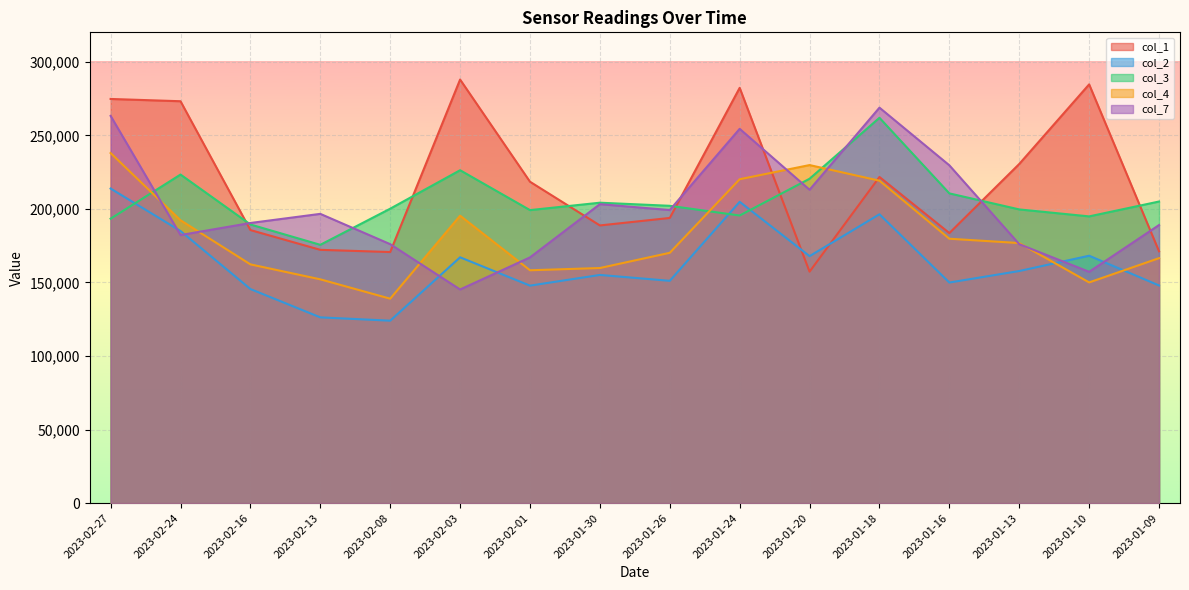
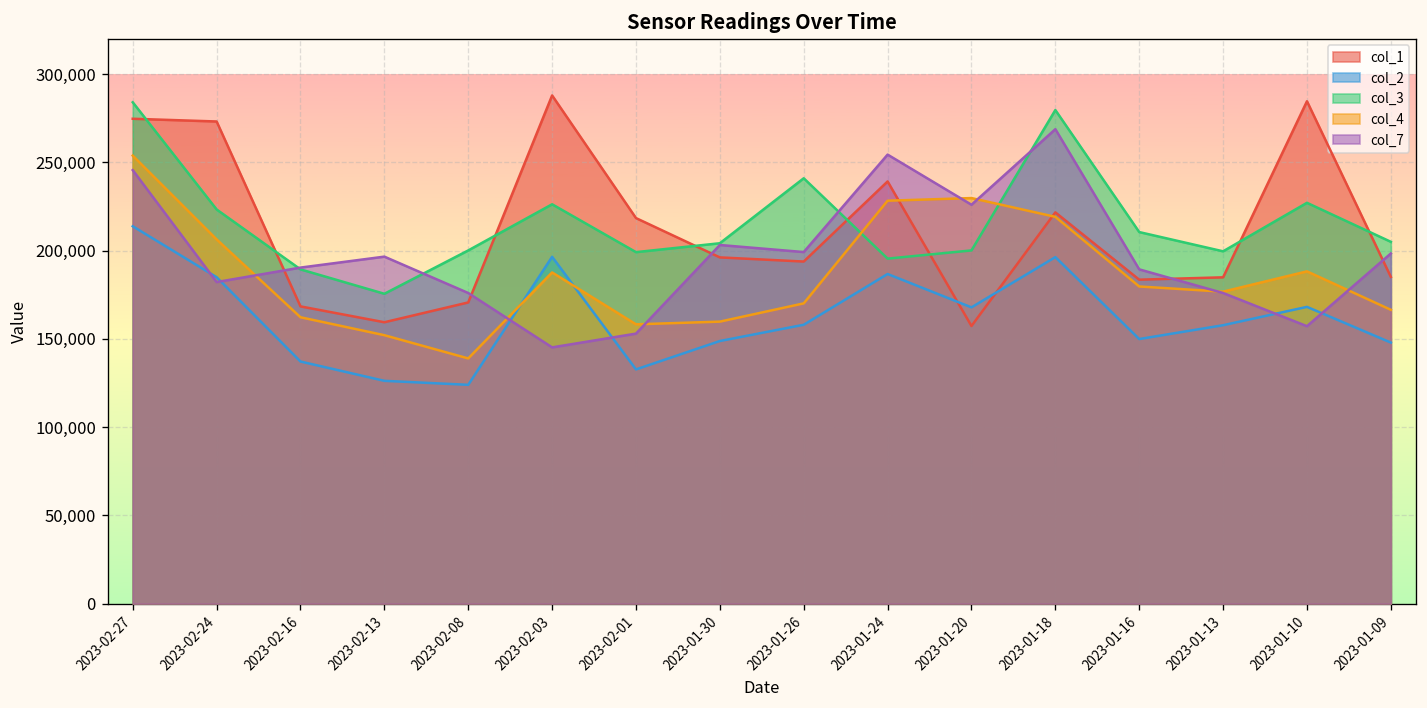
  {
    "col_1": {
      "2023-02-27": "275,000",
      "2023-02-24": "273,000",
-     "2023-02-16": "186,000",
-     "2023-02-13": "172,000",
+     "2023-02-16": "168,000",
+     "2023-02-13": "159,000",
      "2023-02-08": "171,000",
      "2023-02-03": "288,000",
      "2023-02-01": "218,000",
-     "2023-01-30": "189,000",
+     "2023-01-30": "196,000",
      "2023-01-26": "194,000",
-     "2023-01-24": "282,000",
+     "2023-01-24": "239,000",
      "2023-01-20": "157,000",
      "2023-01-18": "222,000",
      "2023-01-16": "184,000",
-     "2023-01-13": "231,000",
+     "2023-01-13": "185,000",
      "2023-01-10": "285,000",
-     "2023-01-09": "171,000"
+     "2023-01-09": "185,000"
    },
    "col_2": {
      "2023-02-27": "214,000",
      "2023-02-24": "185,000",
-     "2023-02-16": "146,000",
+     "2023-02-16": "137,000",
      "2023-02-13": "126,000",
      "2023-02-08": "124,000",
-     "2023-02-03": "167,000",
-     "2023-02-01": "148,000",
-     "2023-01-30": "155,000",
-     "2023-01-26": "151,000",
-     "2023-01-24": "205,000",
+     "2023-02-03": "197,000",
+     "2023-02-01": "133,000",
+     "2023-01-30": "149,000",
+     "2023-01-26": "158,000",
+     "2023-01-24": "187,000",
      "2023-01-20": "168,000",
      "2023-01-18": "196,000",
      "2023-01-16": "150,000",
      "2023-01-13": "158,000",
      "2023-01-10": "168,000",
      "2023-01-09": "148,000"
    },
    "col_3": {
-     "2023-02-27": "193,000",
+     "2023-02-27": "284,000",
      "2023-02-24": "223,000",
      "2023-02-13": "176,000",
      "2023-02-08": "200,000",
      "2023-02-03": "226,000",
      "2023-02-01": "199,000",
-     "2023-01-26": "202,000",
+     "2023-01-26": "241,000",
      "2023-01-24": "195,000",
-     "2023-01-20": "220,000",
-     "2023-01-18": "262,000",
+     "2023-01-20": "200,000",
+     "2023-01-18": "280,000",
      "2023-01-16": "211,000",
      "2023-01-13": "200,000",
-     "2023-01-10": "195,000",
+     "2023-01-10": "227,000",
      "2023-01-09": "205,000"
    },
    "col_4": {
-     "2023-02-27": "238,000",
-     "2023-02-24": "192,000",
+     "2023-02-27": "254,000",
+     "2023-02-24": "206,000",
      "2023-02-16": "162,000",
      "2023-02-13": "152,000",
      "2023-02-08": "139,000",
-     "2023-02-03": "195,000",
+     "2023-02-03": "188,000",
      "2023-02-01": "158,000",
      "2023-01-30": "160,000",
      "2023-01-26": "170,000",
-     "2023-01-24": "220,000",
+     "2023-01-24": "228,000",
      "2023-01-20": "230,000",
      "2023-01-18": "219,000",
      "2023-01-16": "180,000",
-     "2023-01-10": "150,000",
+     "2023-01-10": "188,000",
      "2023-01-09": "166,000"
    },
    "col_7": {
-     "2023-02-27": "263,000",
+     "2023-02-27": "246,000",
      "2023-02-24": "182,000",
      "2023-02-13": "197,000",
      "2023-02-08": "176,000",
      "2023-02-03": "145,000",
-     "2023-02-01": "167,000",
+     "2023-02-01": "153,000",
      "2023-01-26": "199,000",
      "2023-01-24": "254,000",
-     "2023-01-20": "213,000",
+     "2023-01-20": "226,000",
      "2023-01-18": "269,000",
-     "2023-01-16": "230,000",
+     "2023-01-16": "189,000",
      "2023-01-10": "157,000",
-     "2023-01-09": "189,000"
+     "2023-01-09": "198,000"
    }
  }
